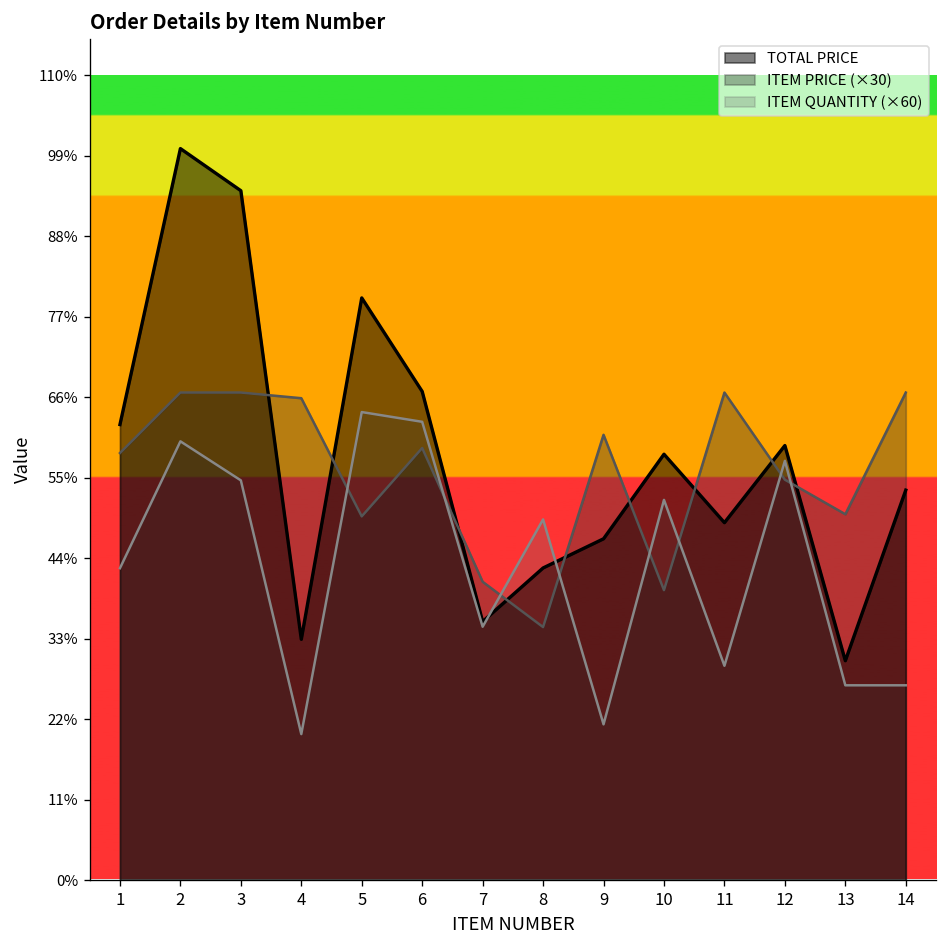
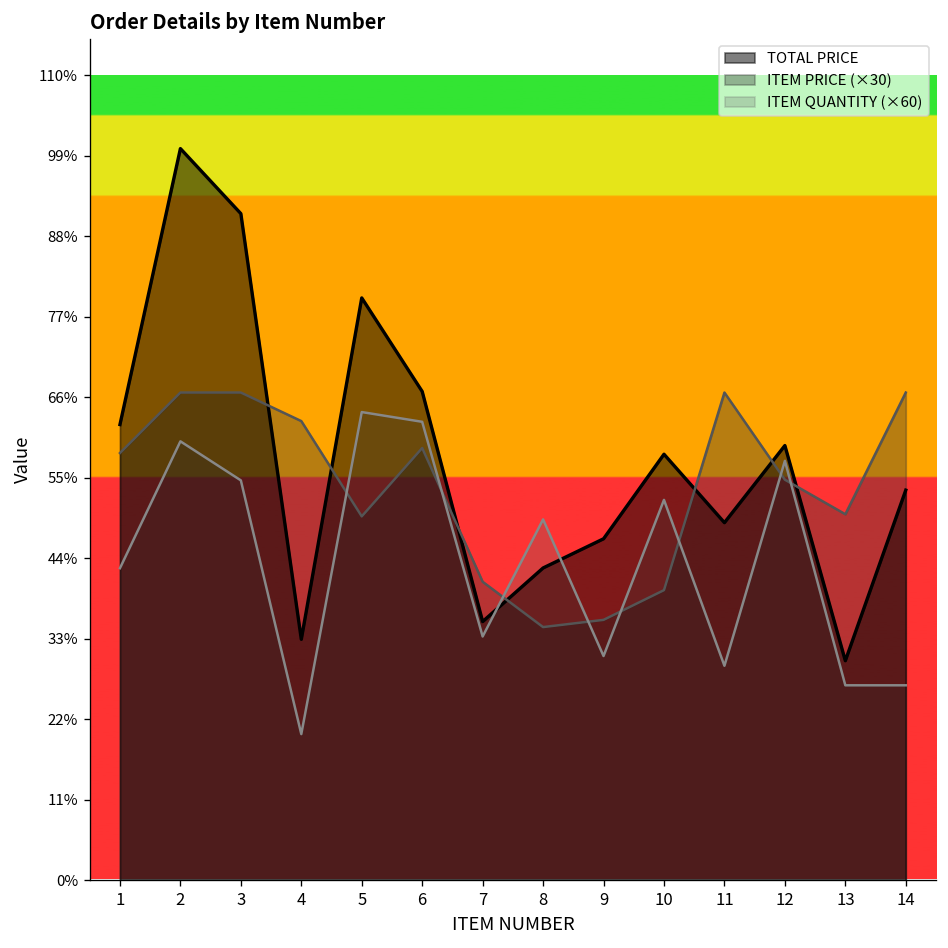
  {
    "TOTAL PRICE": {
      "1": "62%",
      "2": "100%",
-     "3": "94%",
+     "3": "91%",
      "4": "33%",
      "5": "80%",
      "6": "67%",
      "7": "35%",
      "8": "43%",
      "9": "47%",
      "10": "58%",
      "11": "49%",
      "12": "59%",
      "13": "30%",
      "14": "53%"
    },
    "ITEM PRICE (×30)": {
      "1": "58%",
      "2": "67%",
      "3": "67%",
-     "4": "66%",
+     "4": "63%",
      "5": "50%",
      "6": "59%",
      "7": "41%",
      "8": "35%",
-     "9": "61%",
+     "9": "36%",
      "10": "40%",
      "11": "67%",
      "12": "55%",
      "13": "50%",
      "14": "67%"
    },
    "ITEM QUANTITY (×60)": {
      "1": "43%",
      "2": "60%",
      "3": "55%",
      "4": "20%",
      "5": "64%",
      "6": "63%",
-     "7": "35%",
+     "7": "33%",
      "8": "49%",
-     "9": "21%",
+     "9": "31%",
      "10": "52%",
      "11": "29%",
      "12": "57%",
      "13": "27%",
      "14": "27%"
    }
  }
